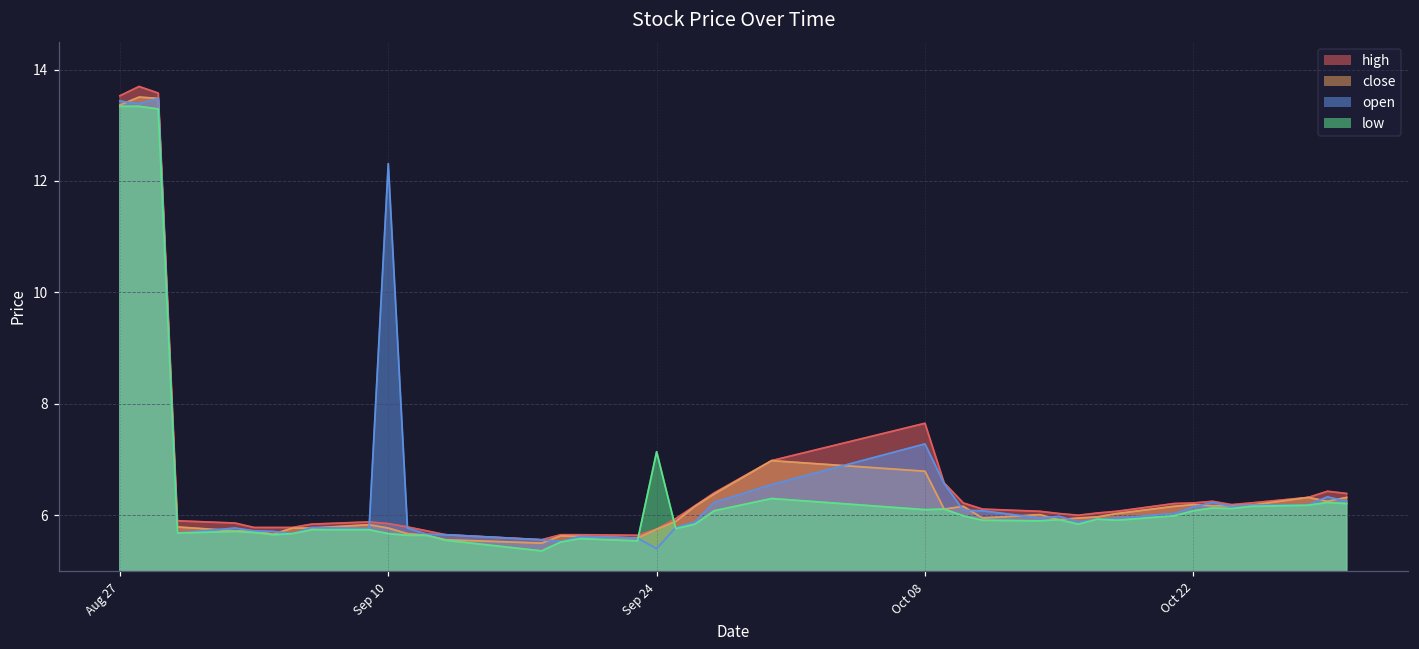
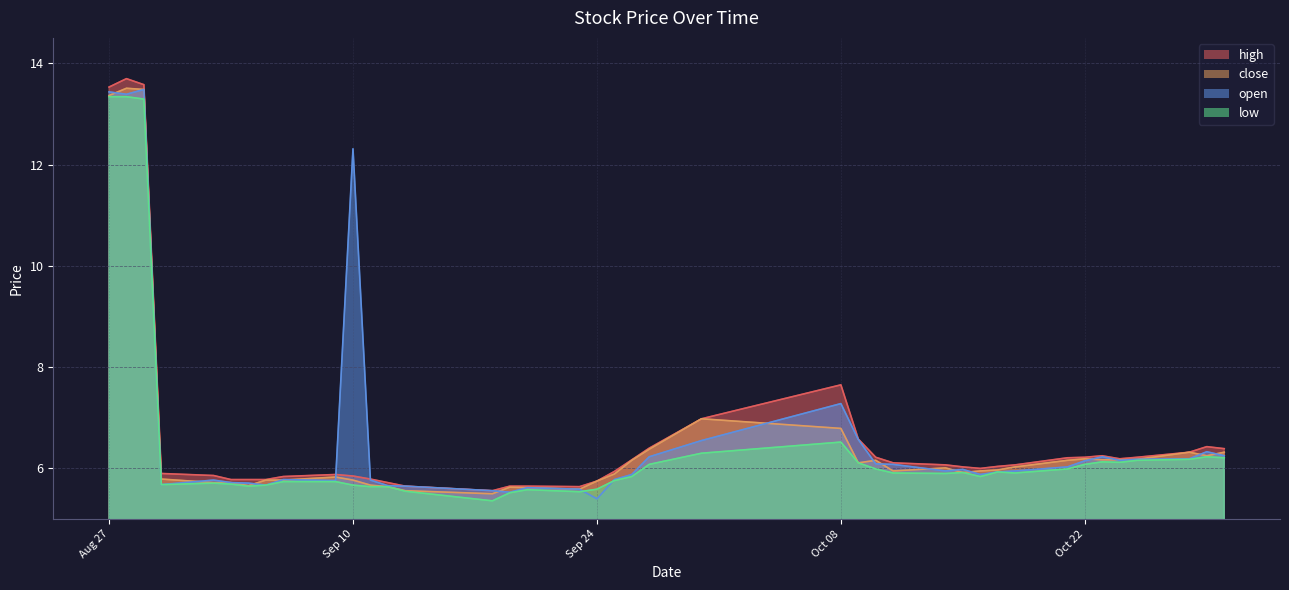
  {
    "open": {
      "Aug 27": 13.4,
      "Sep 10": 12.3,
      "Sep 24": 5.4,
      "Oct 08": 7.3
    },
    "low": {
      "Sep 10": 5.7,
-     "Sep 24": 7.1,
-     "Oct 08": 6.1,
+     "Sep 24": 5.6,
+     "Oct 08": 6.5,
      "Oct 22": 6.1
    }
  }
